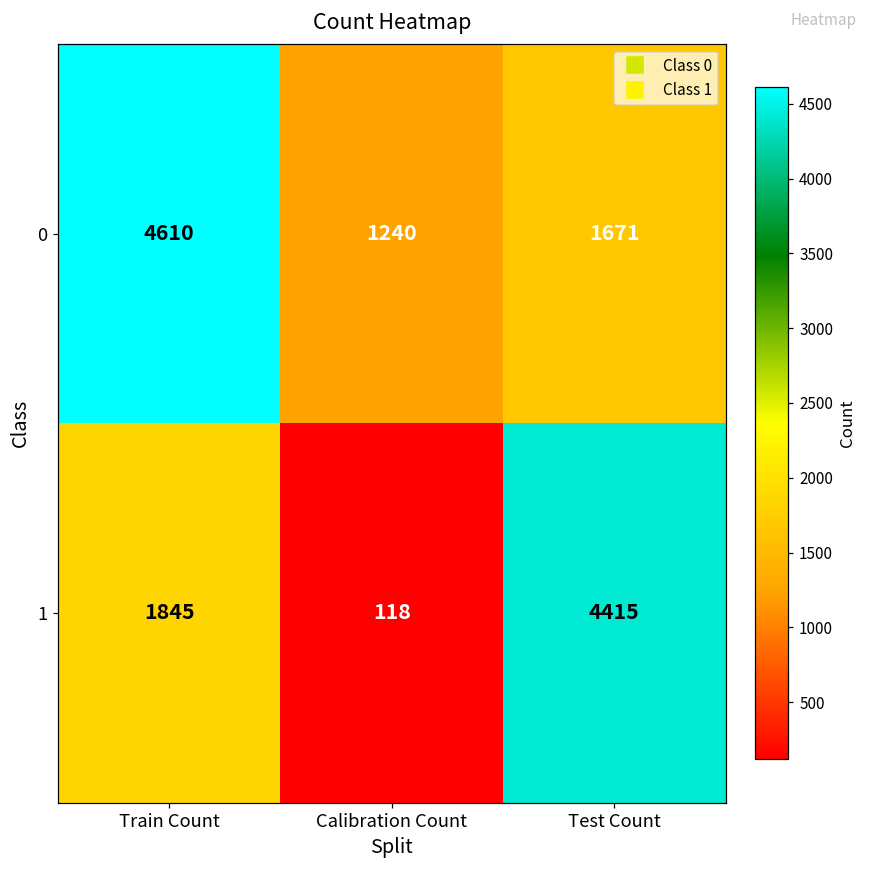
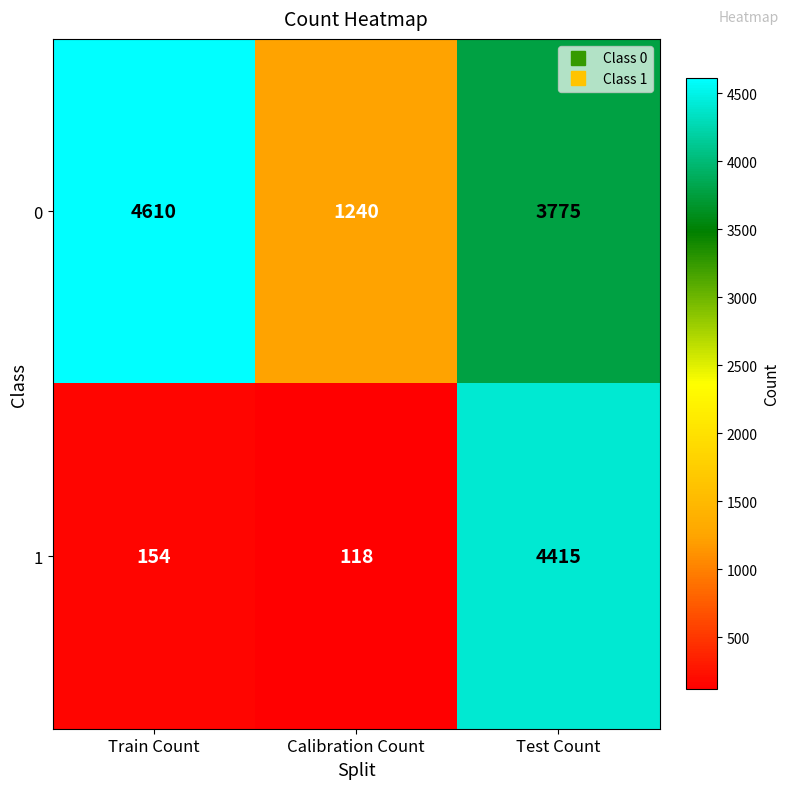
  {
    "0": {
      "Train Count": 4610,
      "Calibration Count": 1240,
-     "Test Count": 1671
+     "Test Count": 3775
    },
    "1": {
-     "Train Count": 1845,
+     "Train Count": 154,
      "Calibration Count": 118,
      "Test Count": 4415
    }
  }
